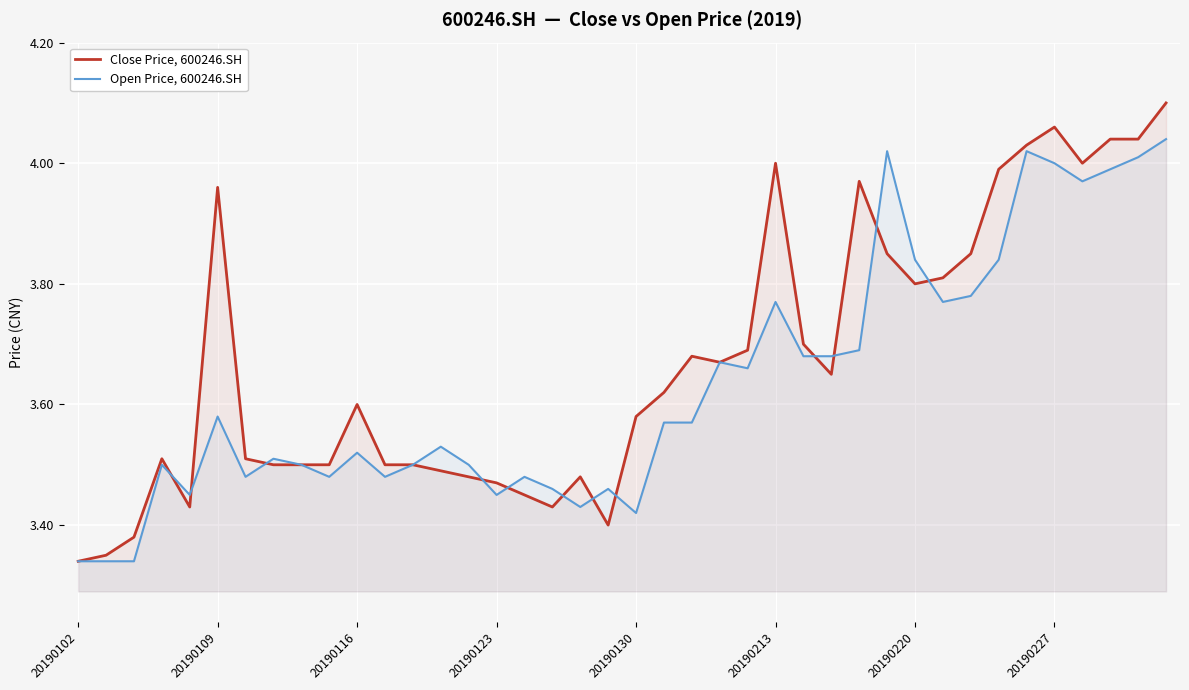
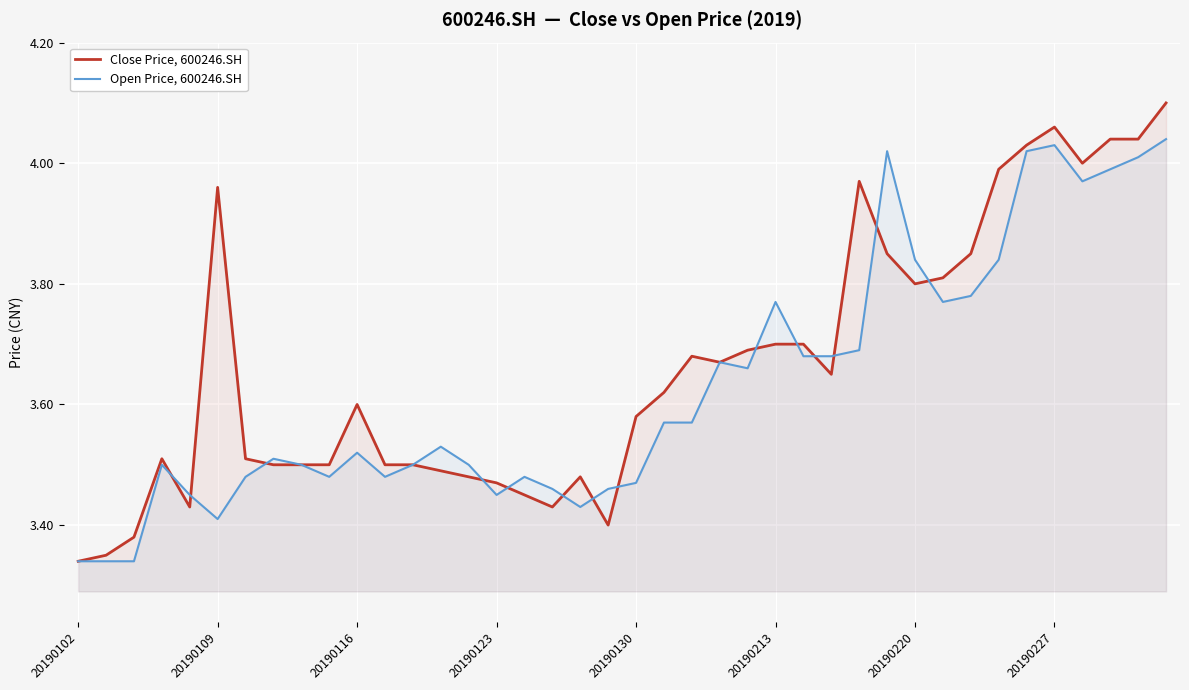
  {
    "Close Price, 600246.SH": {
      "20190109": 3.96,
      "20190116": 3.6,
      "20190123": 3.47,
      "20190130": 3.58,
-     "20190213": 4.0,
+     "20190213": 3.7,
      "20190220": 3.8,
      "20190227": 4.06
    },
    "Open Price, 600246.SH": {
-     "20190109": 3.58,
+     "20190109": 3.41,
      "20190116": 3.52,
      "20190123": 3.45,
-     "20190130": 3.42,
+     "20190130": 3.47,
      "20190213": 3.77,
      "20190220": 3.84,
-     "20190227": 4.00
+     "20190227": 4.03
    }
  }
